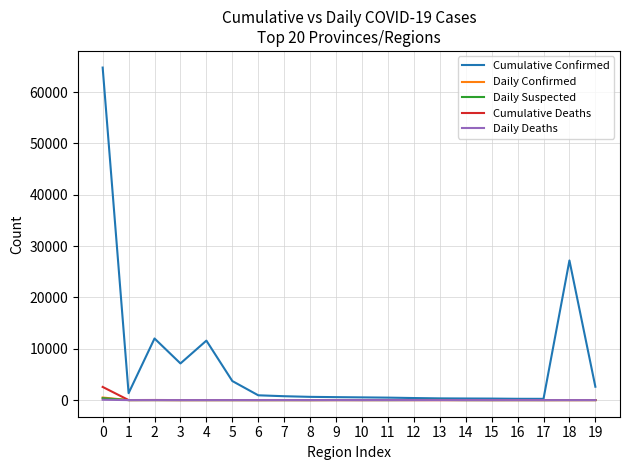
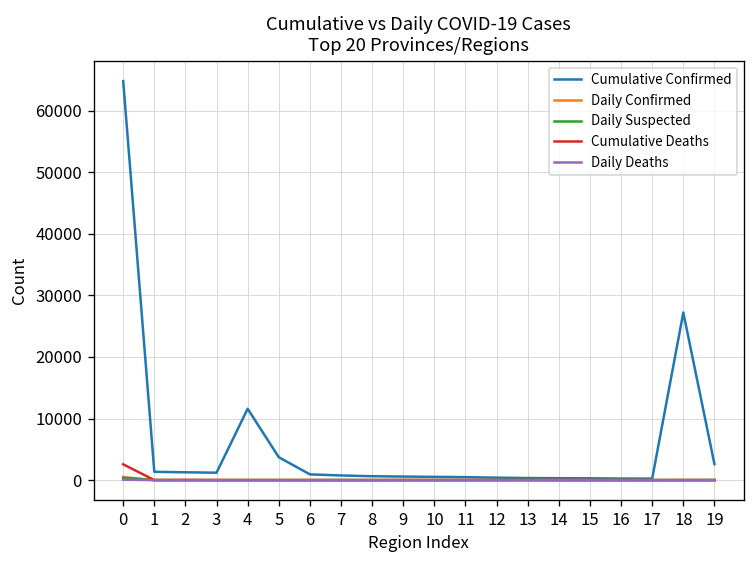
  {
    "Cumulative Confirmed": {
      "0": 65000,
      "1": 1000,
-     "2": 12000,
-     "3": 7000,
+     "2": 1000,
+     "3": 1000,
      "4": 12000,
      "5": 4000,
      "6": 1000,
      "7": 1000,
      "8": 1000,
      "9": 1000,
      "10": 1000,
      "18": 27000,
      "19": 3000
    },
    "Cumulative Deaths": {
      "0": 3000
    }
  }
